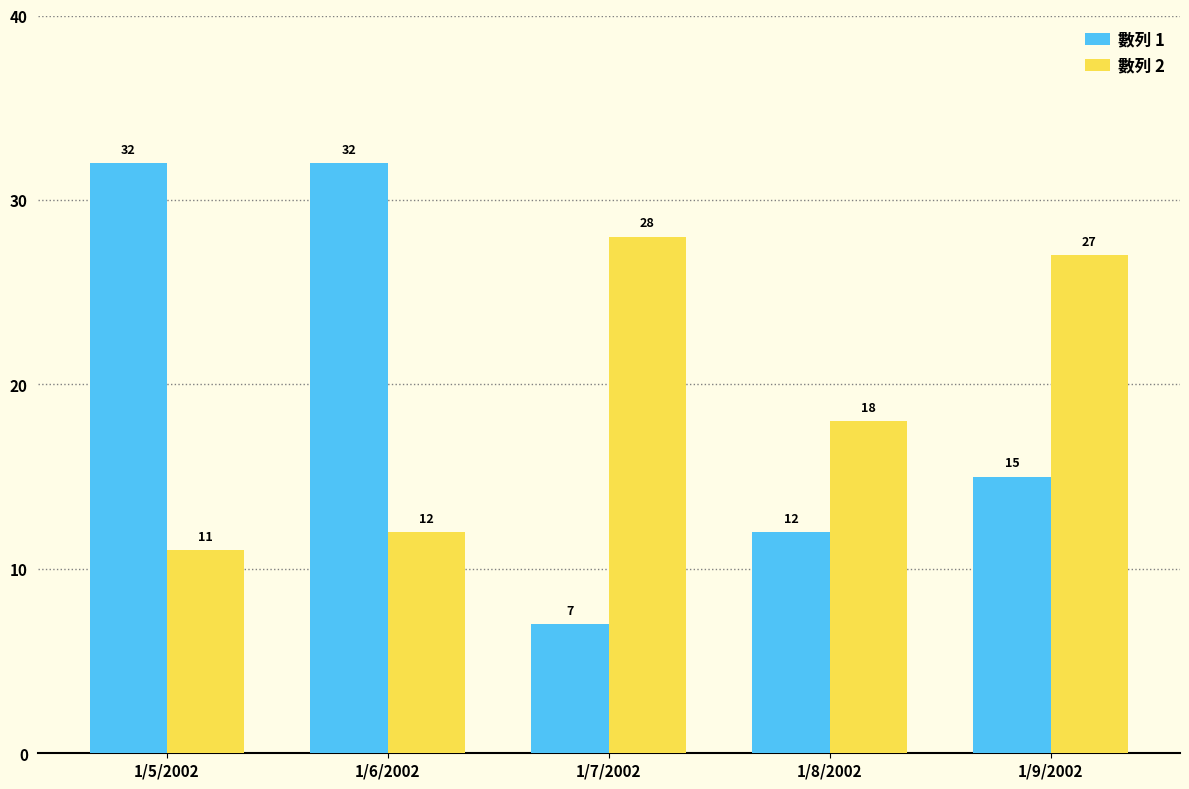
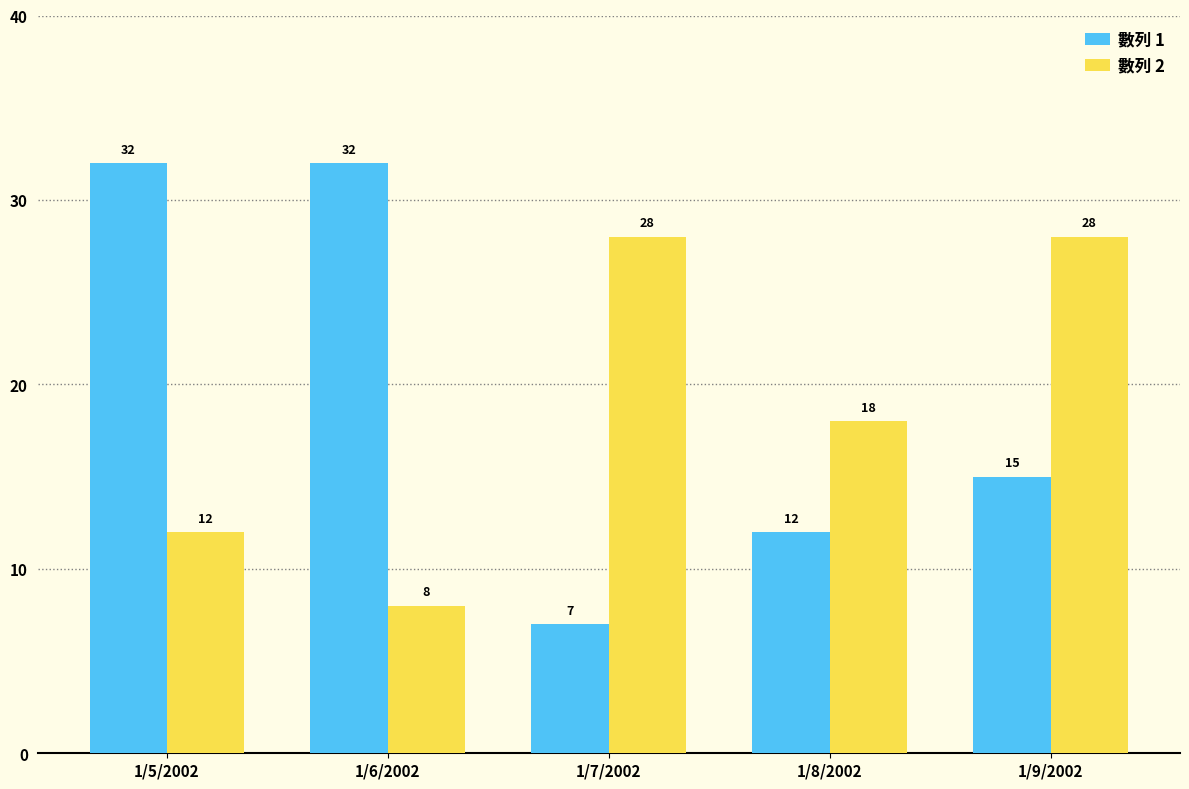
  {
    "數列 1": {
      "1/5/2002": 32,
      "1/6/2002": 32,
      "1/7/2002": 7,
      "1/8/2002": 12,
      "1/9/2002": 15
    },
    "數列 2": {
-     "1/5/2002": 11,
-     "1/6/2002": 12,
+     "1/5/2002": 12,
+     "1/6/2002": 8,
      "1/7/2002": 28,
      "1/8/2002": 18,
-     "1/9/2002": 27
+     "1/9/2002": 28
    }
  }
